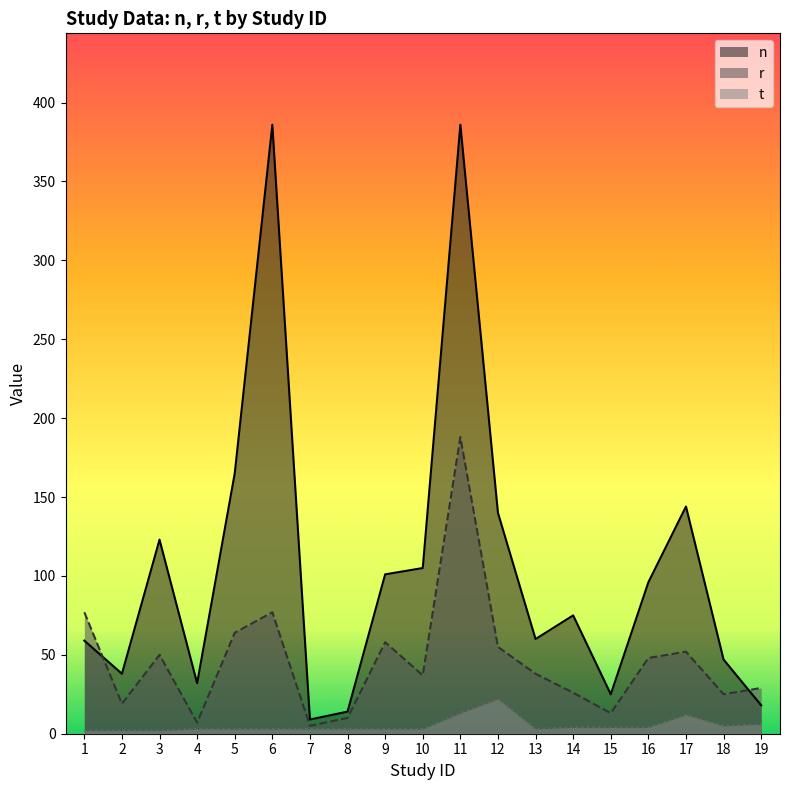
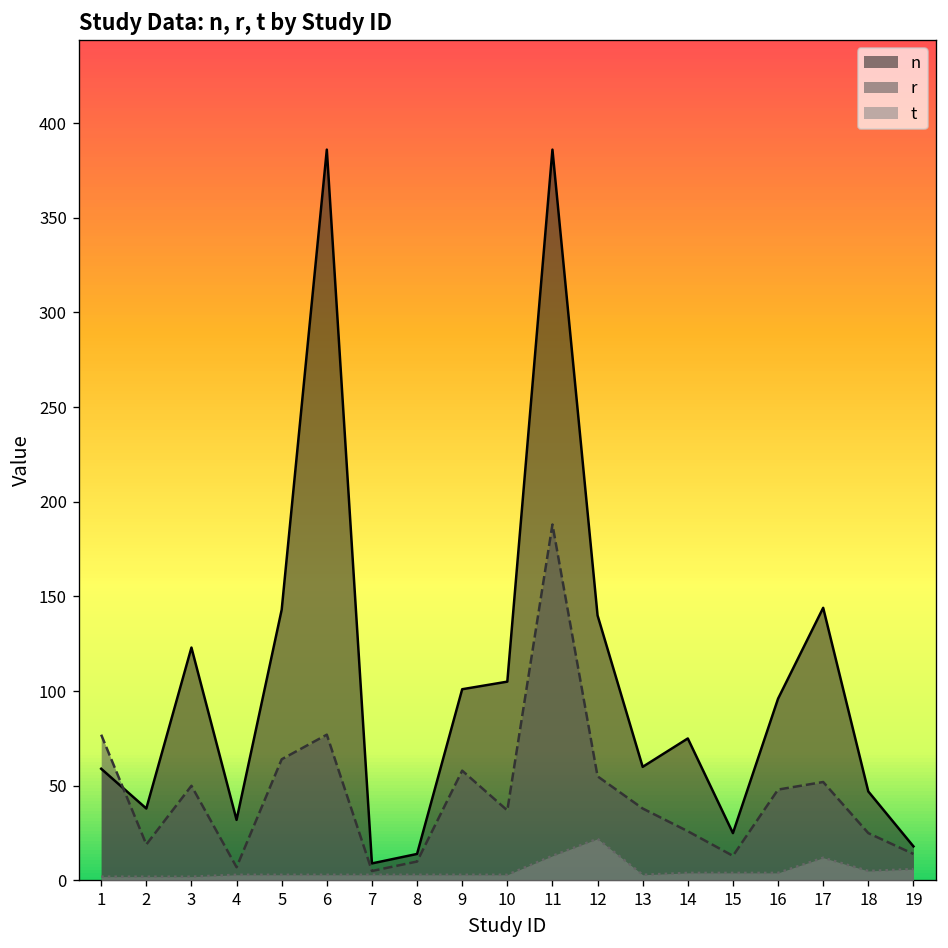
  {
    "n": {
      "1": 59,
      "2": 38,
      "3": 123,
      "4": 32,
-     "5": 165,
+     "5": 143,
      "6": 386,
      "7": 9,
      "8": 14,
      "9": 101,
      "10": 105,
      "11": 386,
      "12": 140,
      "13": 60,
      "14": 75,
      "15": 25,
      "16": 96,
      "17": 144,
      "18": 47,
      "19": 18
    },
    "r": {
      "1": 77,
      "2": 19,
      "3": 50,
      "4": 7,
      "5": 64,
      "6": 77,
      "7": 5,
      "8": 10,
      "9": 58,
      "10": 37,
      "11": 188,
      "12": 55,
      "13": 38,
      "14": 26,
      "15": 13,
      "16": 48,
      "17": 52,
      "18": 25,
-     "19": 29
+     "19": 14
    },
    "t": {
      "1": 2,
      "2": 2,
      "3": 2,
      "4": 3,
      "5": 3,
      "6": 3,
      "7": 3,
      "8": 3,
      "9": 3,
      "10": 3,
      "11": 13,
      "12": 22,
      "13": 3,
      "14": 4,
      "15": 4,
      "16": 4,
      "17": 12,
      "18": 5,
      "19": 6
    }
  }
